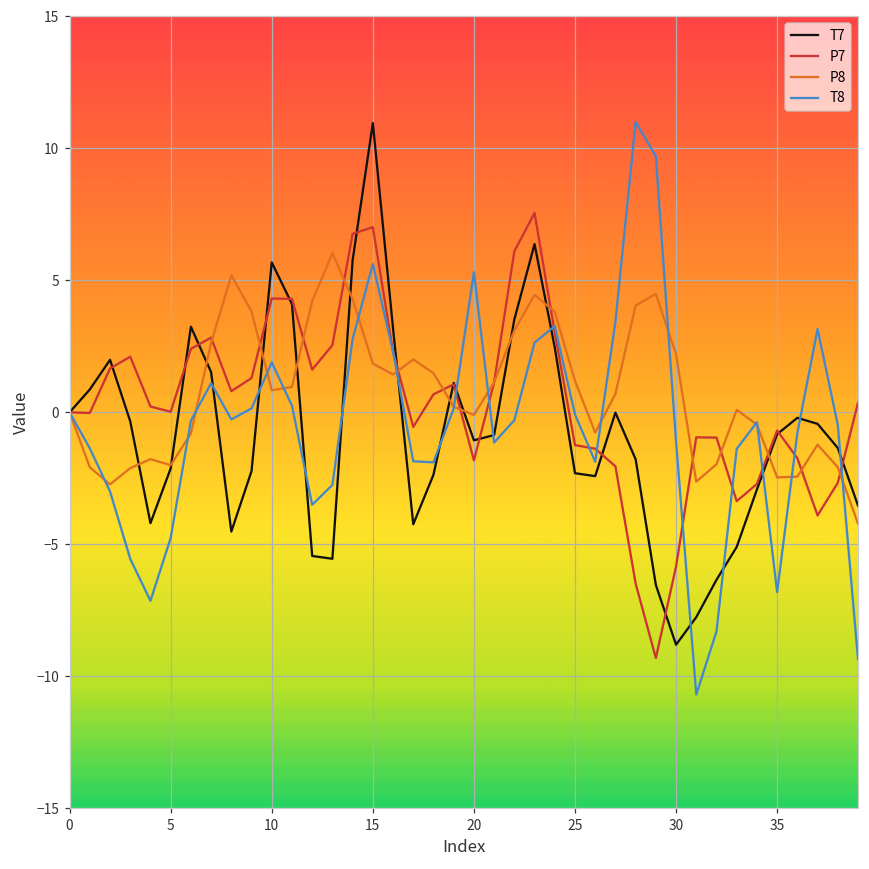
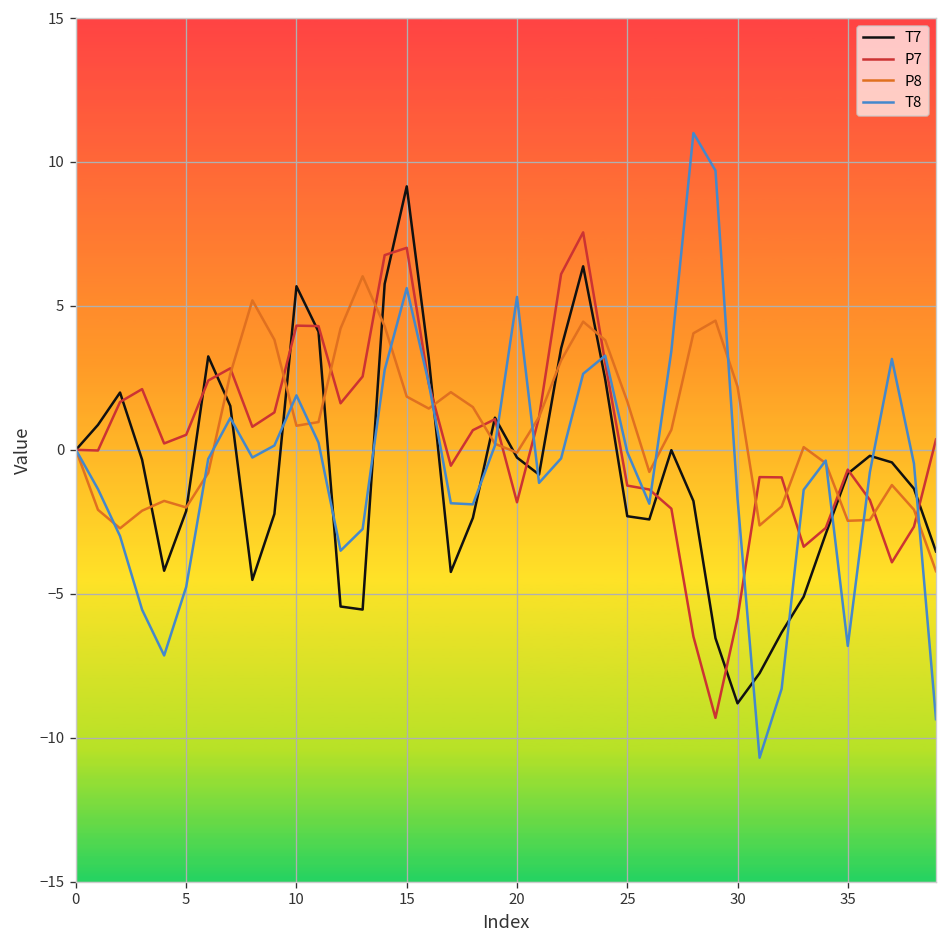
  {
    "T7": {
      "5": -2.1,
      "10": 5.7,
-     "15": 11.0,
-     "20": -1.1,
+     "15": 9.2,
+     "20": -0.3,
      "25": -2.3,
      "30": -8.8,
      "35": -0.8
    },
    "P7": {
-     "5": 0.0,
+     "5": 0.5,
      "10": 4.3,
      "15": 7.0,
      "20": -1.8,
      "25": -1.2,
      "30": -5.8,
      "35": -0.7
    },
    "P8": {
      "5": -2.0,
      "10": 0.8,
      "15": 1.8,
      "20": -0.1,
-     "25": 1.2,
+     "25": 1.7,
      "30": 2.2,
      "35": -2.5
    },
    "T8": {
      "5": -4.8,
      "10": 1.9,
      "15": 5.6,
      "20": 5.3,
      "25": -0.1,
-     "30": -1.1,
+     "30": -1.7,
      "35": -6.8
    }
  }
